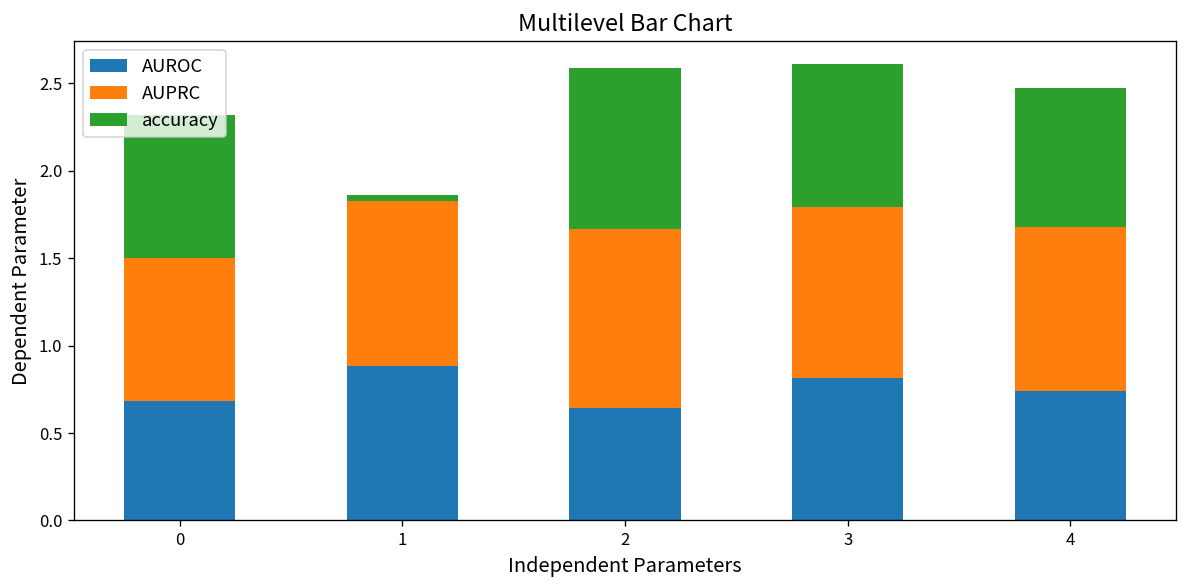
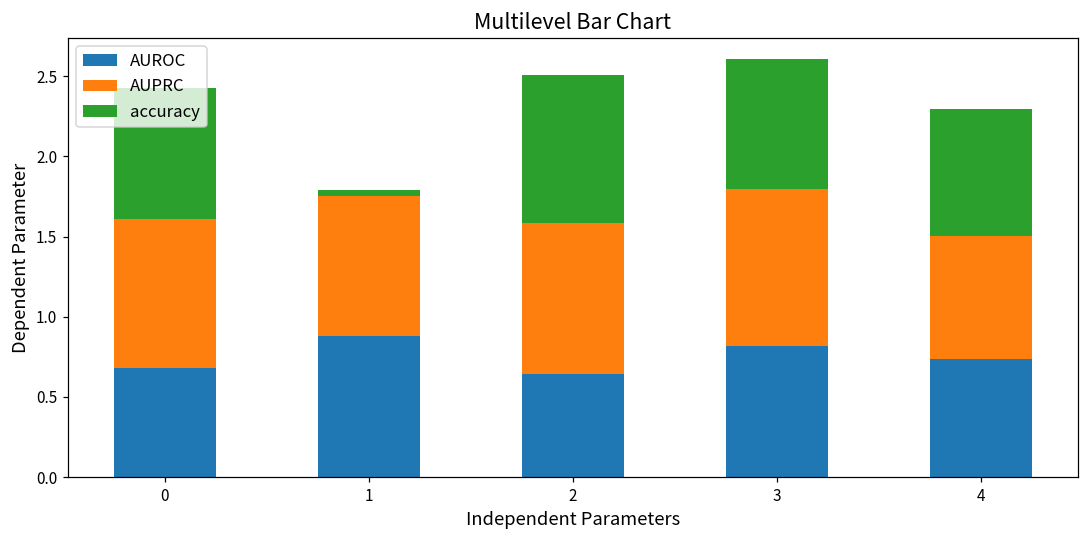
  {
    "AUROC": {
      "0": 0.68,
      "1": 0.88,
      "2": 0.64,
      "3": 0.82,
      "4": 0.74
    },
    "AUPRC": {
-     "0": 0.82,
-     "1": 0.94,
-     "2": 1.02,
+     "0": 0.93,
+     "1": 0.87,
+     "2": 0.94,
      "3": 0.98,
-     "4": 0.94
+     "4": 0.76
    },
    "accuracy": {
      "1": 0.04,
      "2": 0.92,
      "3": 0.82,
      "4": 0.79
    }
  }
